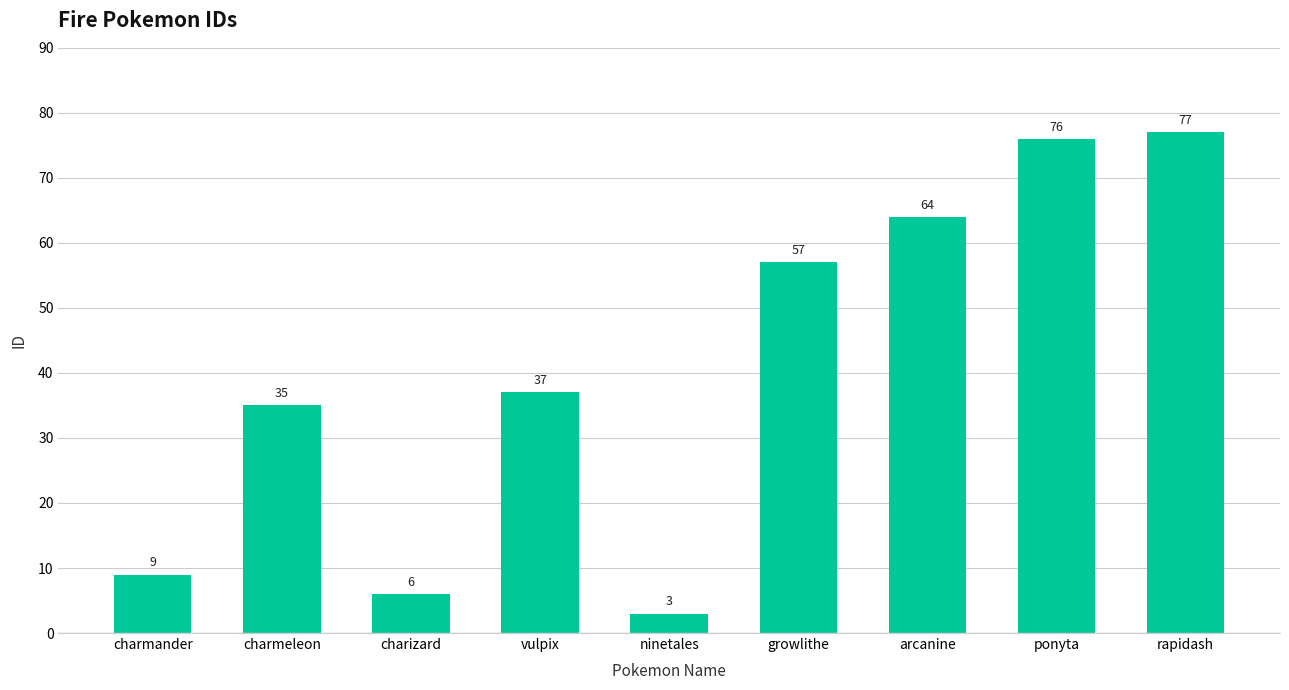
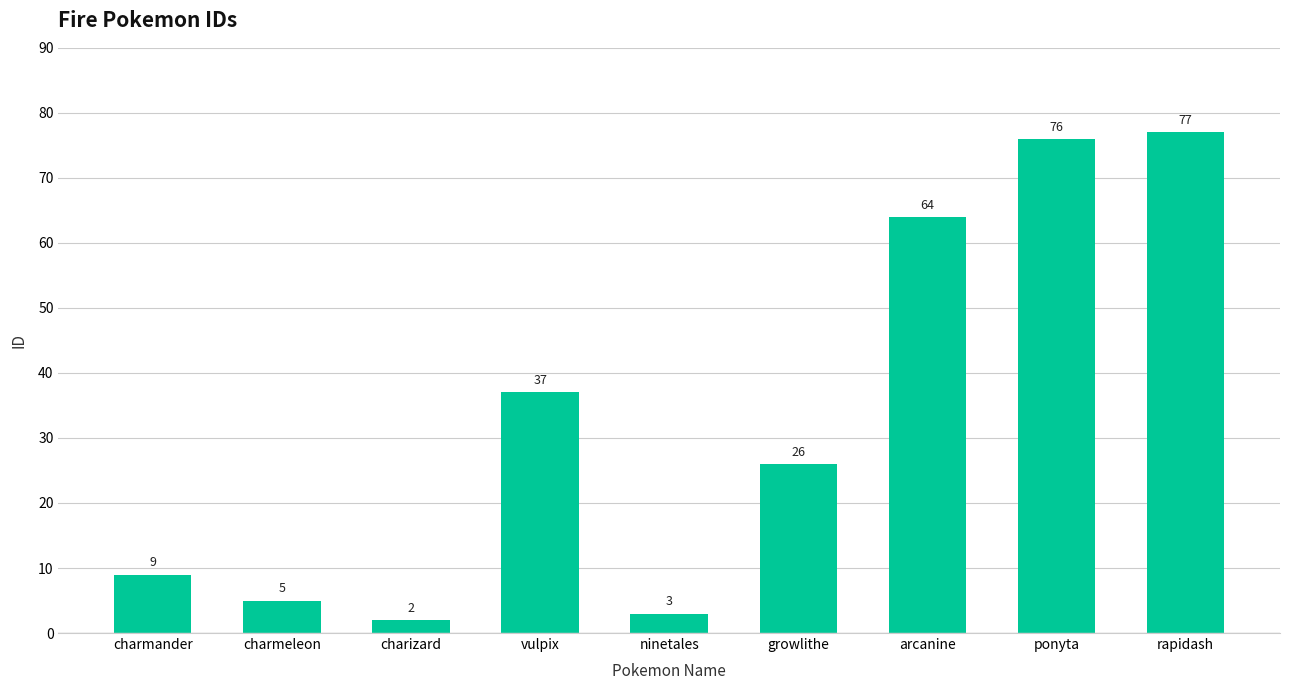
  {
    "charmander": 9,
-   "charmeleon": 35,
-   "charizard": 6,
+   "charmeleon": 5,
+   "charizard": 2,
    "vulpix": 37,
    "ninetales": 3,
-   "growlithe": 57,
+   "growlithe": 26,
    "arcanine": 64,
    "ponyta": 76,
    "rapidash": 77
  }
